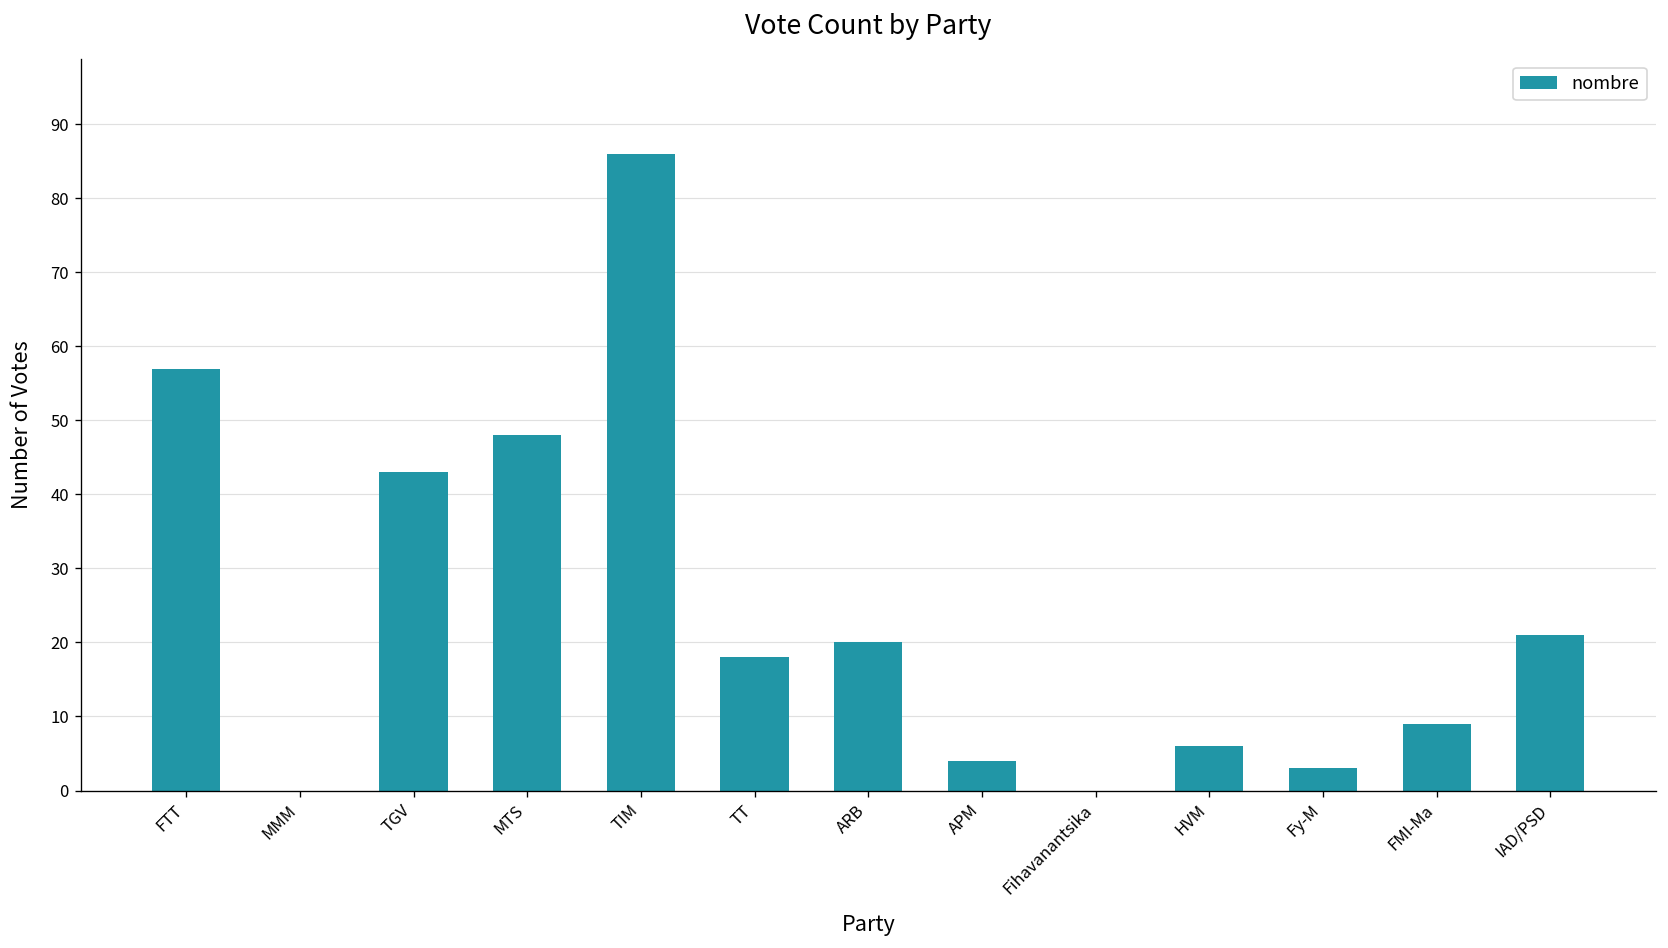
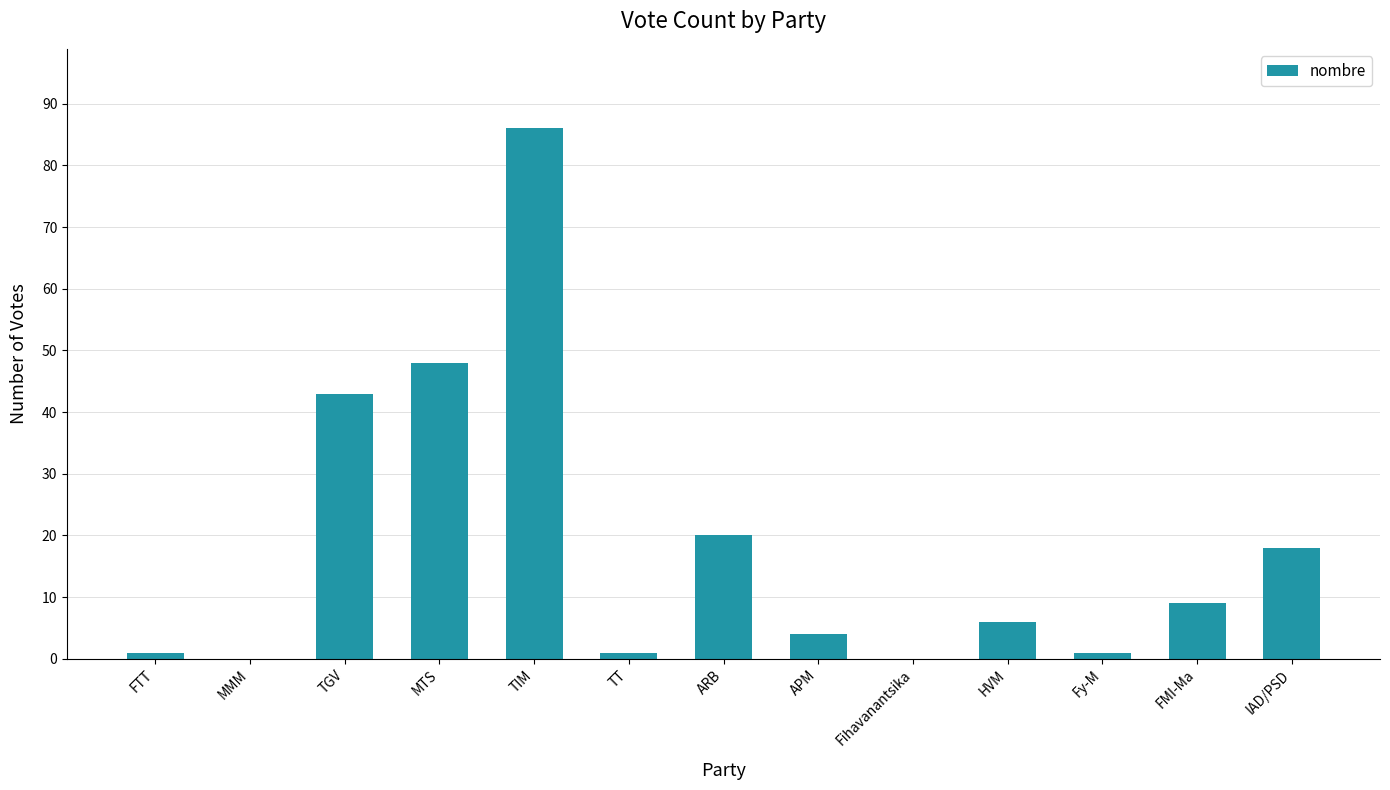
  {
-   "FTT": 57,
+   "FTT": 1,
    "MMM": 0,
    "TGV": 43,
    "MTS": 48,
    "TIM": 86,
-   "TT": 18,
+   "TT": 1,
    "ARB": 20,
    "APM": 4,
    "Fihavanantsika": 0,
    "HVM": 6,
-   "Fy-M": 3,
+   "Fy-M": 1,
    "FMI-Ma": 9,
-   "IAD/PSD": 21
+   "IAD/PSD": 18
  }
